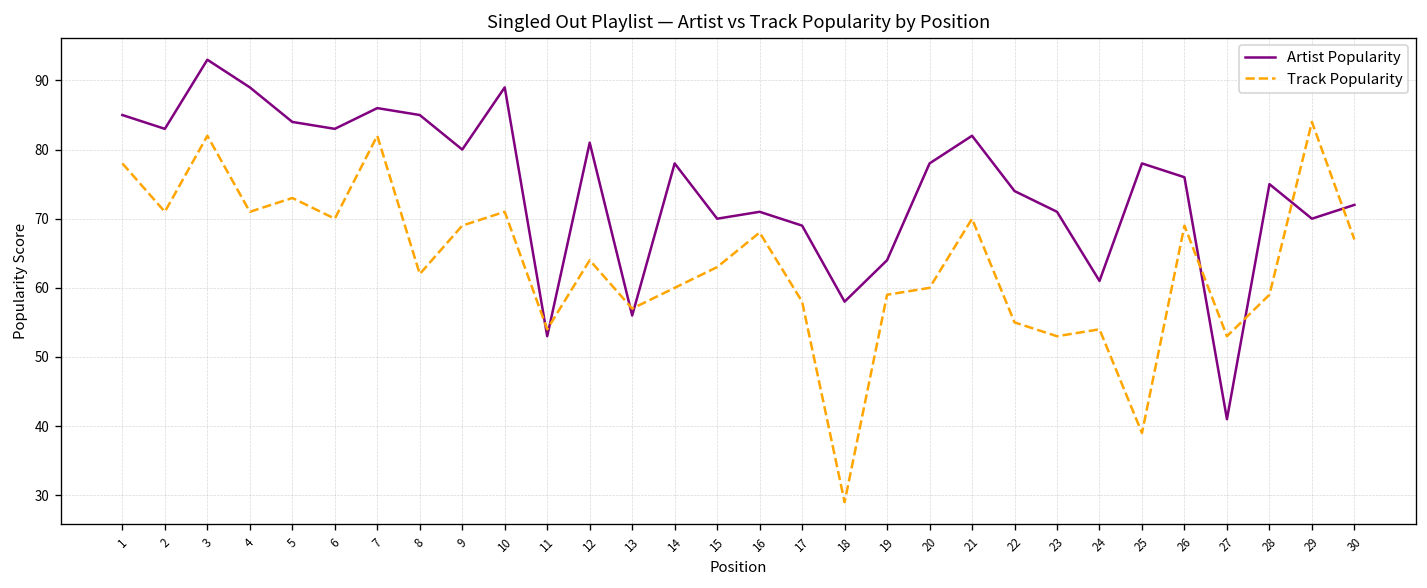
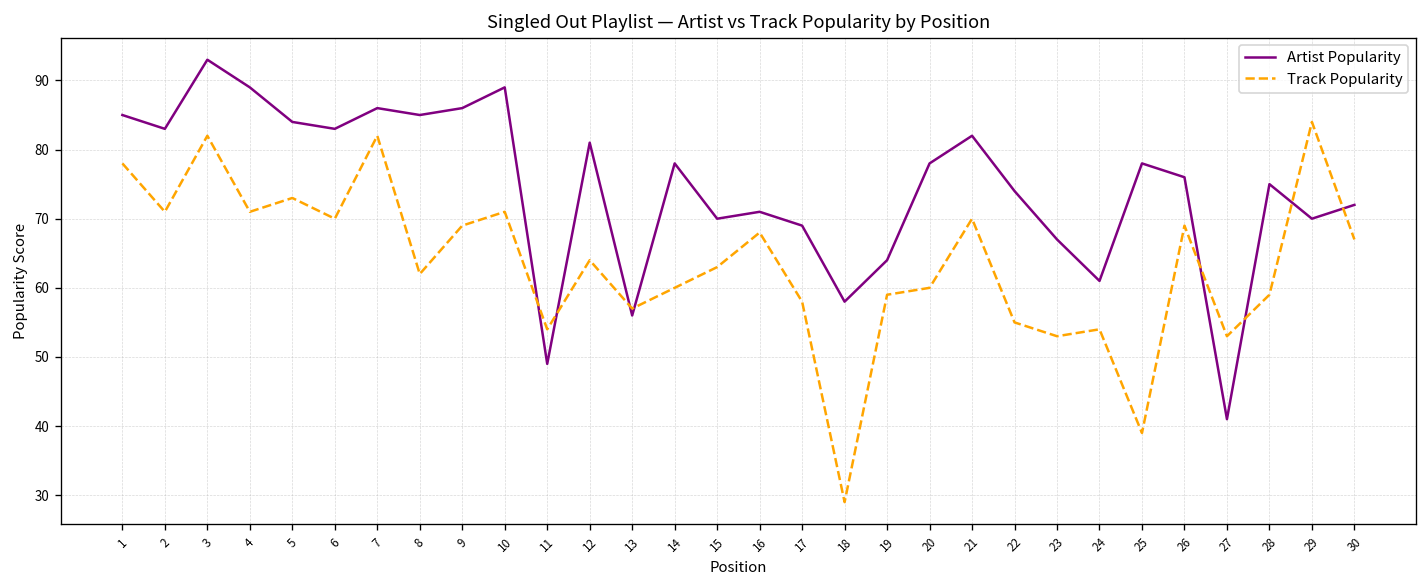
  {
    "Artist Popularity": {
      "1": 85,
      "2": 83,
      "3": 93,
      "4": 89,
      "5": 84,
      "6": 83,
      "7": 86,
      "8": 85,
-     "9": 80,
+     "9": 86,
      "10": 89,
-     "11": 53,
+     "11": 49,
      "12": 81,
      "13": 56,
      "14": 78,
      "15": 70,
      "16": 71,
      "17": 69,
      "18": 58,
      "19": 64,
      "20": 78,
      "21": 82,
      "22": 74,
-     "23": 71,
+     "23": 67,
      "24": 61,
      "25": 78,
      "26": 76,
      "27": 41,
      "28": 75,
      "29": 70,
      "30": 72
    },
    "Track Popularity": {
      "1": 78,
      "2": 71,
      "3": 82,
      "4": 71,
      "5": 73,
      "6": 70,
      "7": 82,
      "8": 62,
      "9": 69,
      "10": 71,
      "11": 54,
      "12": 64,
      "13": 57,
      "14": 60,
      "15": 63,
      "16": 68,
      "17": 58,
      "18": 29,
      "19": 59,
      "20": 60,
      "21": 70,
      "22": 55,
      "23": 53,
      "24": 54,
      "25": 39,
      "26": 69,
      "27": 53,
      "28": 59,
      "29": 84,
      "30": 67
    }
  }
